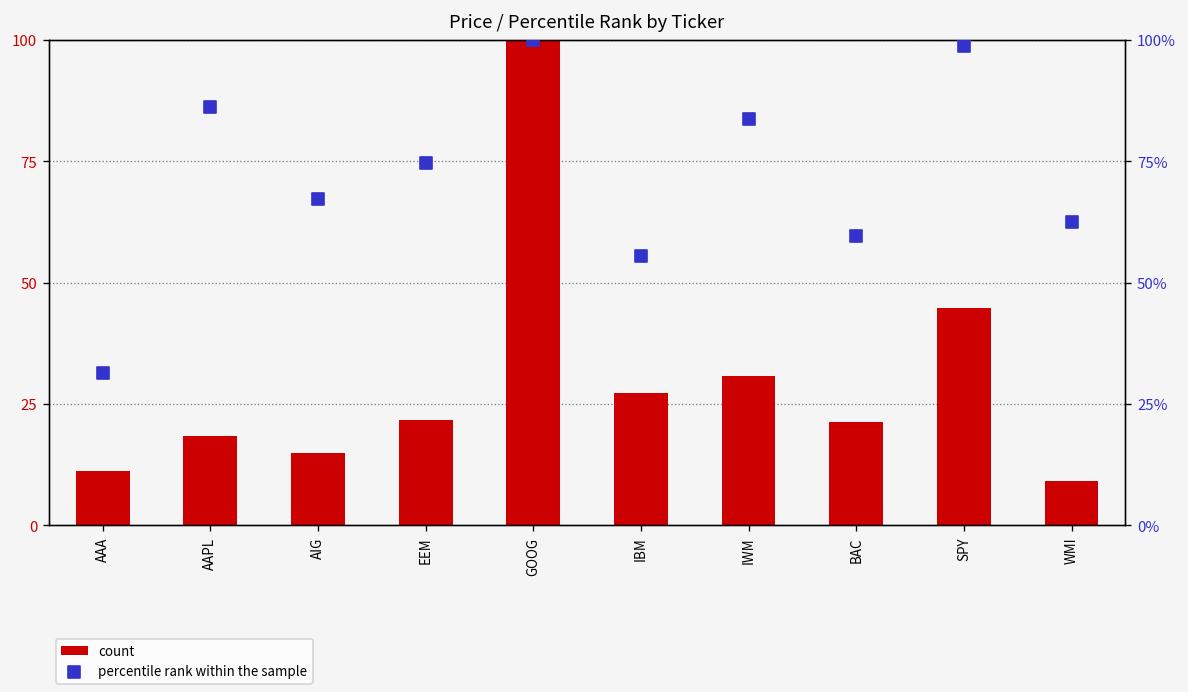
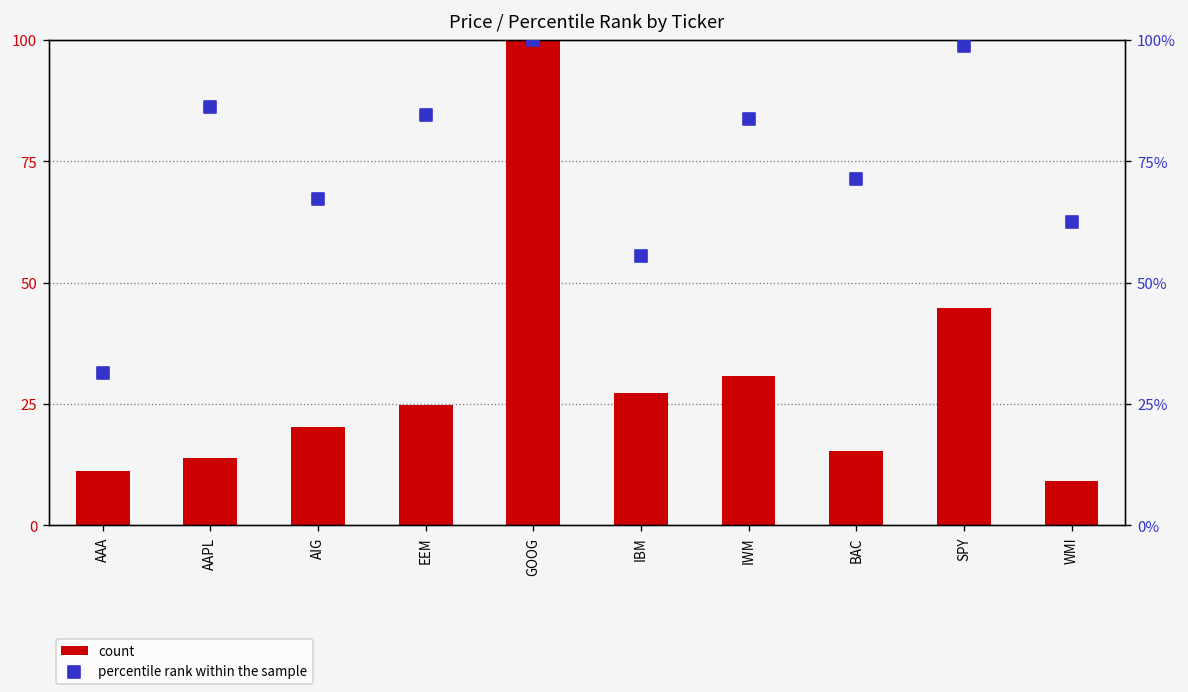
  {
    "count": {
      "AAA": "11",
-     "AAPL": "18",
-     "AIG": "15",
-     "EEM": "22",
+     "AAPL": "14",
+     "AIG": "20",
+     "EEM": "25",
      "GOOG": "100",
      "IBM": "27",
      "IWM": "31",
-     "BAC": "21",
+     "BAC": "15",
      "SPY": "45",
      "WMI": "9"
    },
    "percentile rank within the sample": {
-     "EEM": "75%",
-     "BAC": "60%"
+     "EEM": "85%",
+     "BAC": "71%"
    }
  }
